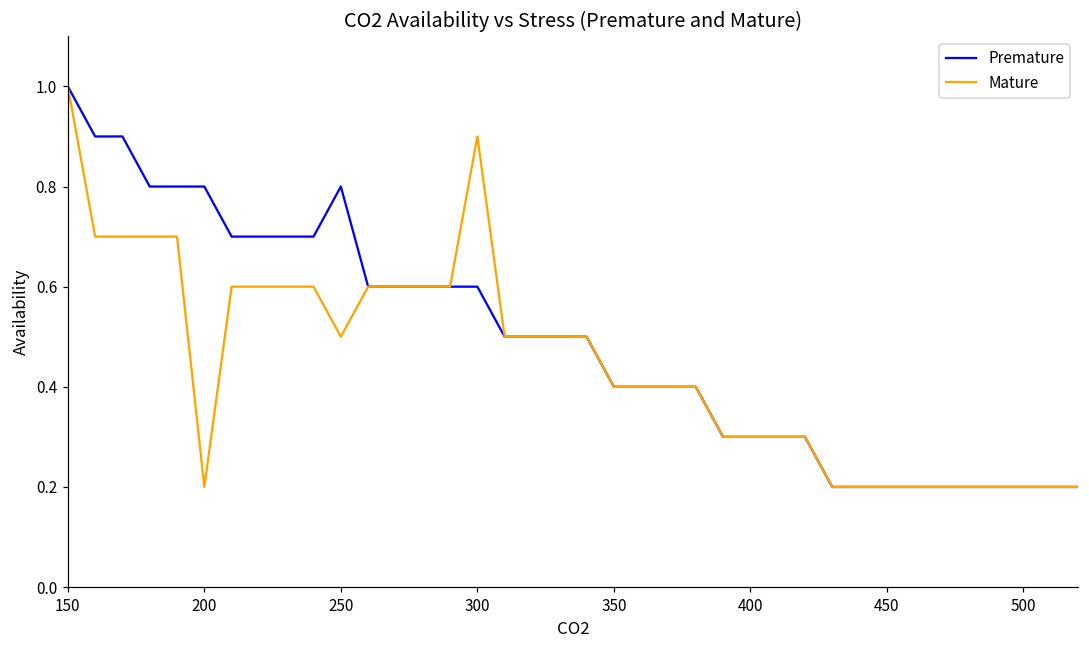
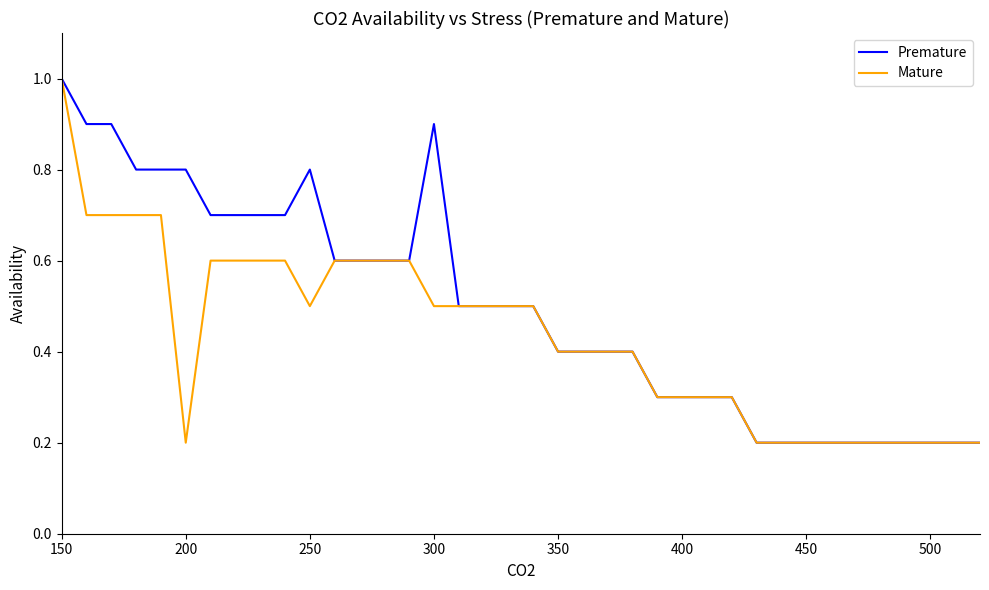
  {
    "Premature": {
      "200": 0.8,
      "250": 0.8,
-     "300": 0.6
+     "300": 0.9
    },
    "Mature": {
      "200": 0.2,
      "250": 0.5,
-     "300": 0.9
+     "300": 0.5
    }
  }
